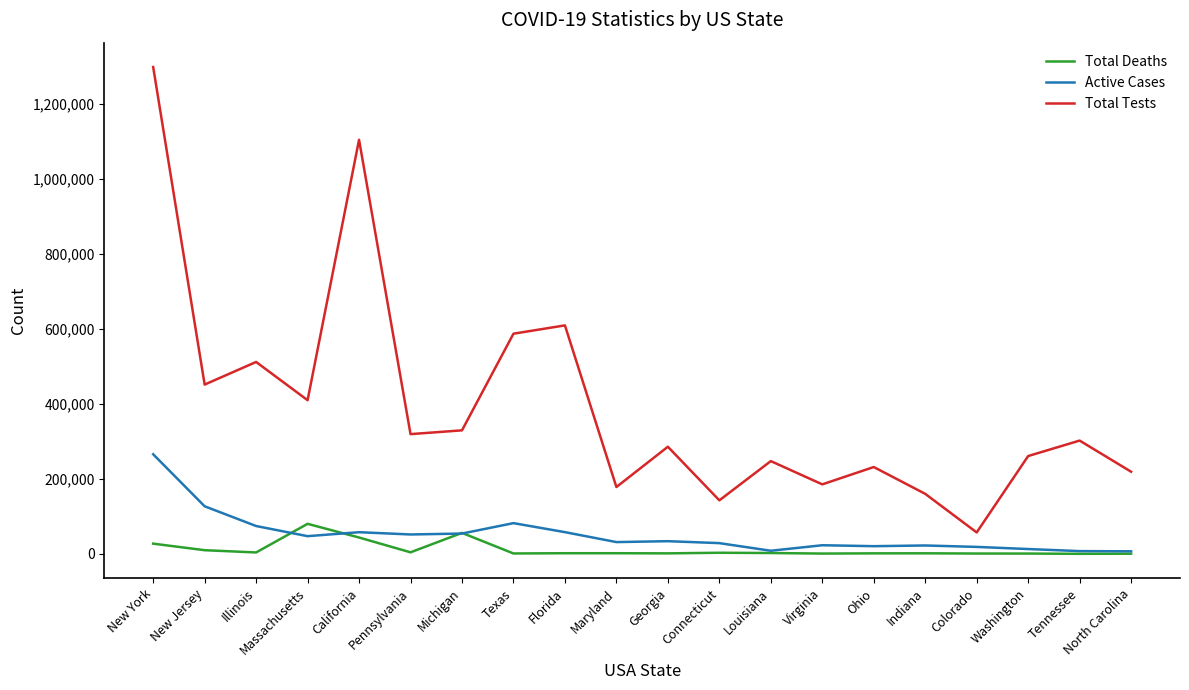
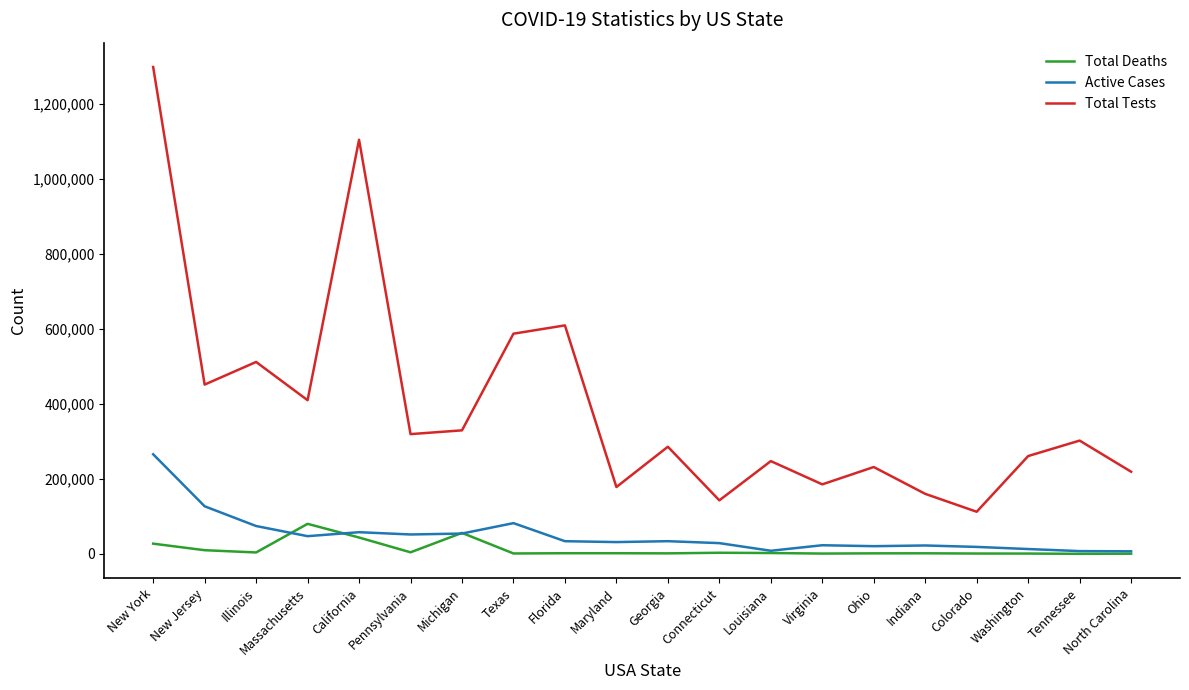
  {
    "Total Deaths": {
      "New York": "30,000",
      "New Jersey": "10,000",
      "Illinois": "0",
      "Massachusetts": "80,000",
      "California": "40,000",
      "Pennsylvania": "0",
      "Texas": "0",
      "Florida": "0",
      "Maryland": "0",
      "Georgia": "0",
      "Connecticut": "0",
      "Virginia": "0",
      "Ohio": "0",
      "Indiana": "0",
      "Colorado": "0",
      "Washington": "0",
      "Tennessee": "0"
    },
    "Active Cases": {
      "New York": "270,000",
      "New Jersey": "130,000",
      "Illinois": "70,000",
      "Massachusetts": "50,000",
      "California": "60,000",
      "Pennsylvania": "50,000",
      "Texas": "80,000",
-     "Florida": "60,000",
+     "Florida": "30,000",
      "Maryland": "30,000",
      "Georgia": "30,000",
      "Connecticut": "30,000",
      "Virginia": "20,000",
      "Ohio": "20,000",
      "Indiana": "20,000",
      "Colorado": "20,000",
      "Washington": "10,000",
      "Tennessee": "10,000"
    },
    "Total Tests": {
      "New York": "1,300,000",
      "New Jersey": "450,000",
      "Illinois": "510,000",
      "Massachusetts": "410,000",
      "California": "1,100,000",
      "Pennsylvania": "320,000",
      "Michigan": "330,000",
      "Texas": "590,000",
      "Florida": "610,000",
      "Maryland": "180,000",
      "Georgia": "290,000",
      "Connecticut": "140,000",
      "Louisiana": "250,000",
      "Virginia": "190,000",
      "Ohio": "230,000",
      "Indiana": "160,000",
-     "Colorado": "60,000",
+     "Colorado": "110,000",
      "Washington": "260,000",
      "Tennessee": "300,000",
      "North Carolina": "220,000"
    }
  }
